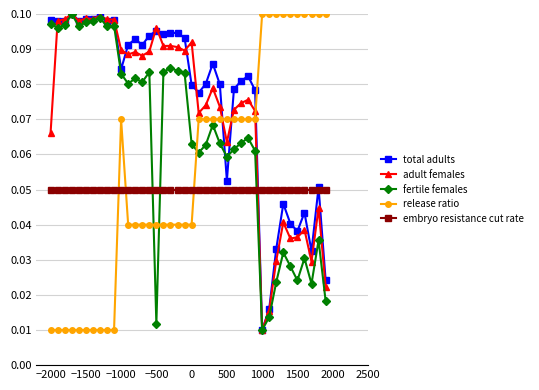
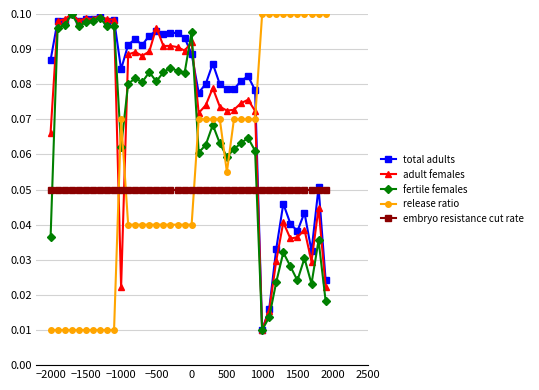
  {
    "total adults": {
-     "−2000": 0.098,
+     "−2000": 0.087,
      "−1000": 0.084,
      "−500": 0.095,
-     "0": 0.080,
-     "500": 0.053,
+     "0": 0.089,
+     "500": 0.079,
      "1500": 0.038
    },
    "adult females": {
      "−2000": 0.066,
-     "−1000": 0.090,
+     "−1000": 0.022,
      "−500": 0.096,
      "0": 0.092,
-     "500": 0.064,
+     "500": 0.072,
      "1500": 0.036
    },
    "fertile females": {
-     "−2000": 0.097,
+     "−2000": 0.036,
      "−1500": 0.098,
-     "−1000": 0.083,
-     "−500": 0.012,
-     "0": 0.063,
+     "−1000": 0.062,
+     "−500": 0.081,
+     "0": 0.095,
      "500": 0.059,
      "1500": 0.024
    },
    "release ratio": {
      "−2000": 0.010,
      "−1500": 0.010,
      "−1000": 0.070,
      "−500": 0.040,
      "0": 0.040,
-     "500": 0.070,
+     "500": 0.055,
      "1000": 0.100,
      "1500": 0.100
    },
    "embryo resistance cut rate": {
      "−2000": 0.050,
      "−1500": 0.050,
      "−1000": 0.050,
      "−500": 0.050,
      "0": 0.050,
      "500": 0.050,
      "1000": 0.050,
      "1500": 0.050
    }
  }
